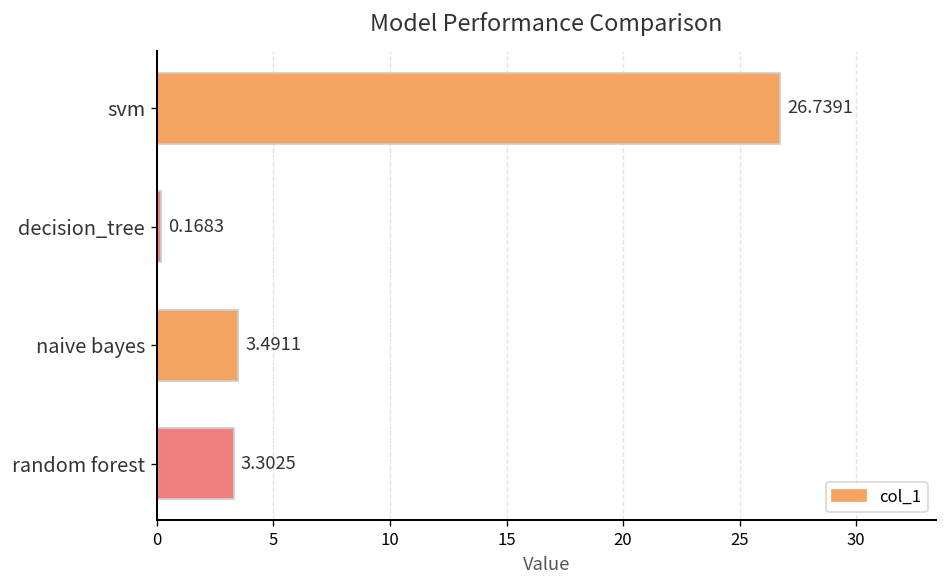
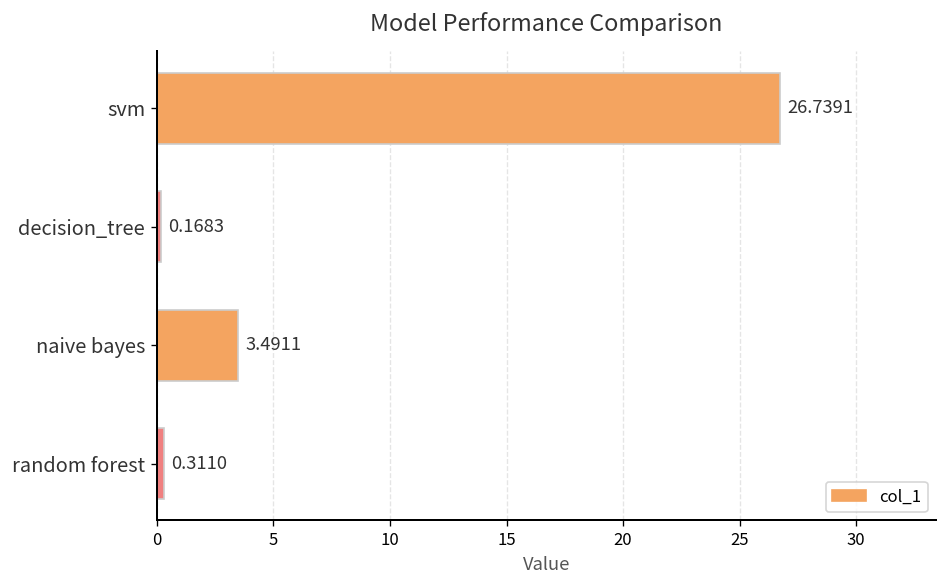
  {
    "svm": 26.7391,
    "decision_tree": 0.1683,
    "naive bayes": 3.4911,
-   "random forest": 3.3025
+   "random forest": 0.3110
  }
